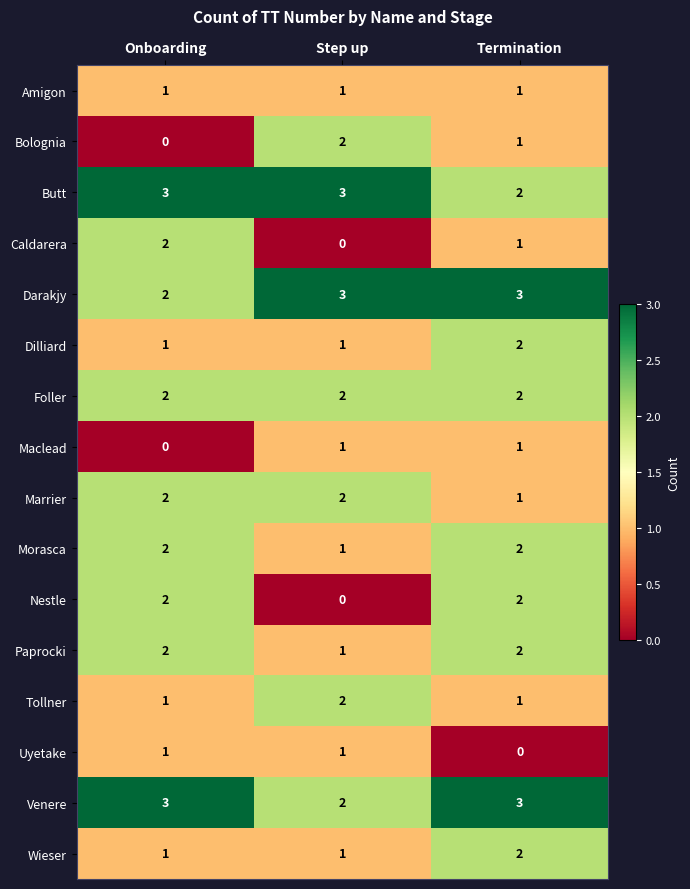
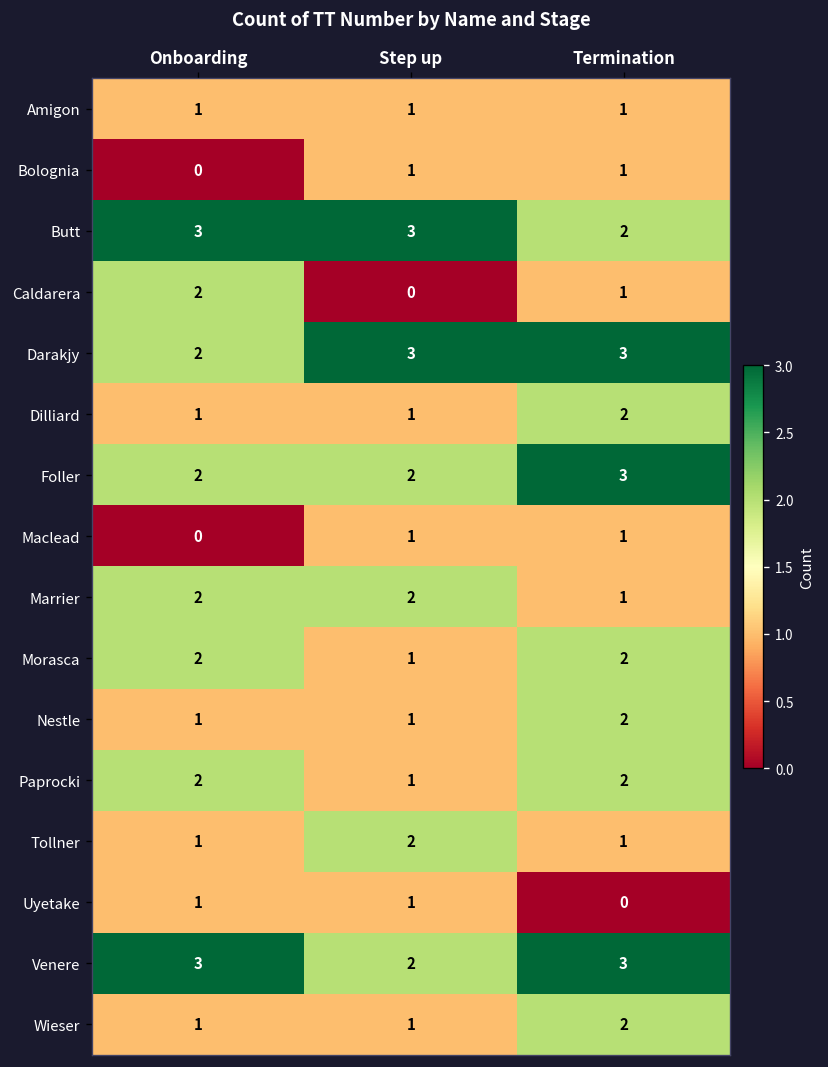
  {
    "Amigon": {
      "Onboarding": 1,
      "Step up": 1,
      "Termination": 1
    },
    "Bolognia": {
      "Onboarding": 0,
-     "Step up": 2,
+     "Step up": 1,
      "Termination": 1
    },
    "Butt": {
      "Onboarding": 3,
      "Step up": 3,
      "Termination": 2
    },
    "Caldarera": {
      "Onboarding": 2,
      "Step up": 0,
      "Termination": 1
    },
    "Darakjy": {
      "Onboarding": 2,
      "Step up": 3,
      "Termination": 3
    },
    "Dilliard": {
      "Onboarding": 1,
      "Step up": 1,
      "Termination": 2
    },
    "Foller": {
      "Onboarding": 2,
      "Step up": 2,
-     "Termination": 2
+     "Termination": 3
    },
    "Maclead": {
      "Onboarding": 0,
      "Step up": 1,
      "Termination": 1
    },
    "Marrier": {
      "Onboarding": 2,
      "Step up": 2,
      "Termination": 1
    },
    "Morasca": {
      "Onboarding": 2,
      "Step up": 1,
      "Termination": 2
    },
    "Nestle": {
-     "Onboarding": 2,
-     "Step up": 0,
+     "Onboarding": 1,
+     "Step up": 1,
      "Termination": 2
    },
    "Paprocki": {
      "Onboarding": 2,
      "Step up": 1,
      "Termination": 2
    },
    "Tollner": {
      "Onboarding": 1,
      "Step up": 2,
      "Termination": 1
    },
    "Uyetake": {
      "Onboarding": 1,
      "Step up": 1,
      "Termination": 0
    },
    "Venere": {
      "Onboarding": 3,
      "Step up": 2,
      "Termination": 3
    },
    "Wieser": {
      "Onboarding": 1,
      "Step up": 1,
      "Termination": 2
    }
  }
